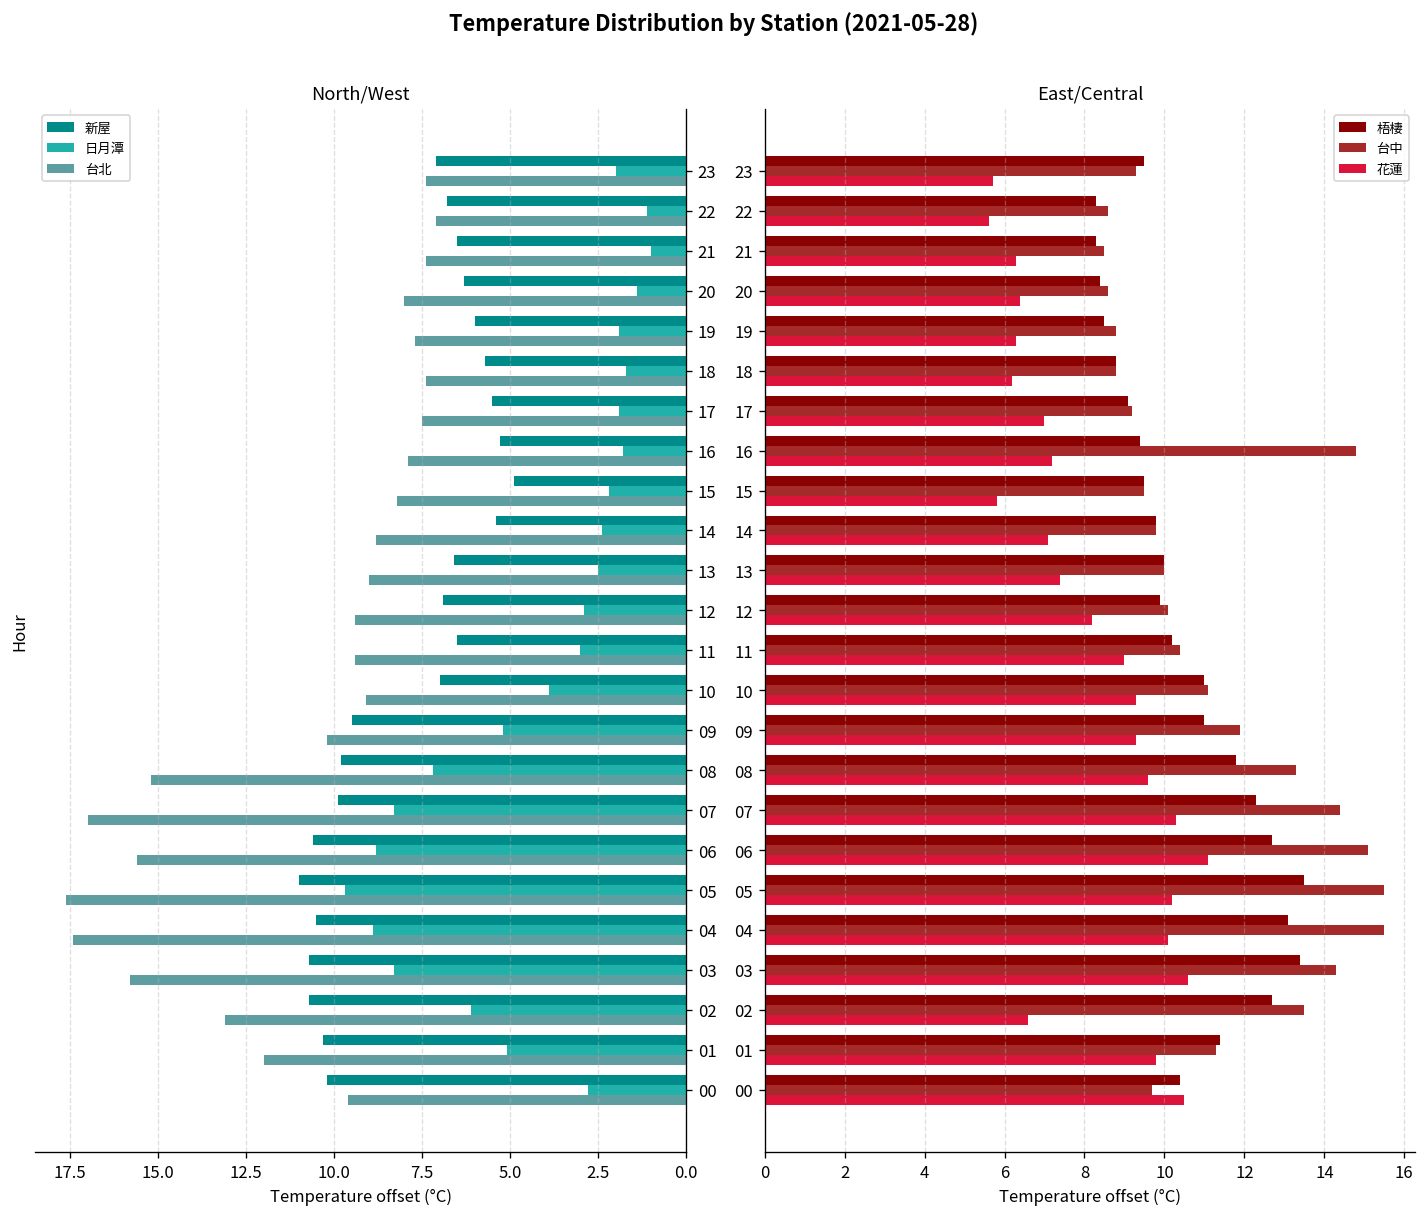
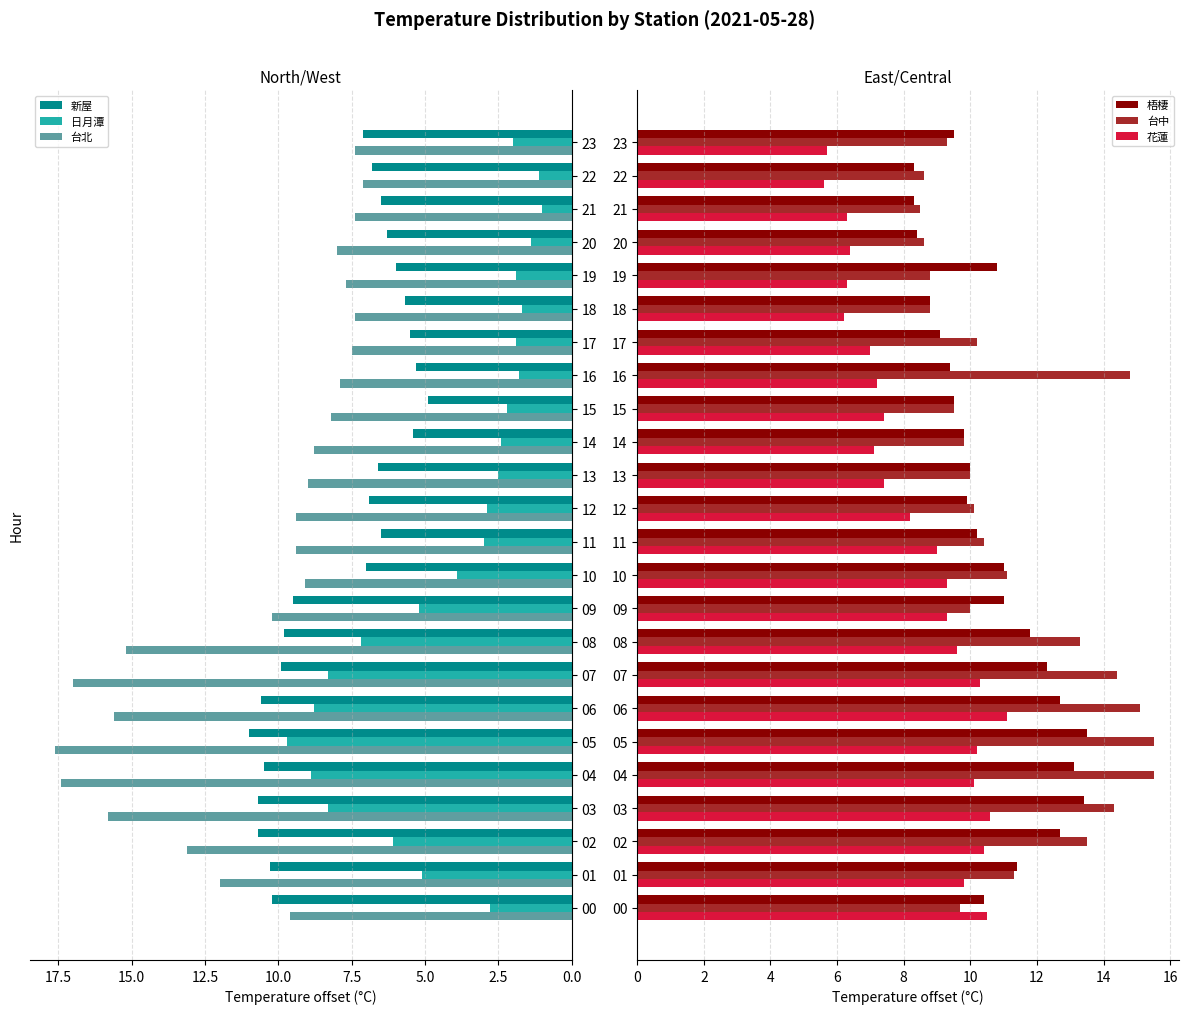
  {
    "North/West": {
      "台北": {
        "23": 7.4,
        "22": 7.1,
        "21": 7.4,
        "20": 8.0,
        "19": 7.7,
        "18": 7.4,
        "17": 7.5,
        "16": 7.9,
        "15": 8.2,
        "14": 8.8,
        "13": 9.0,
        "12": 9.4,
        "11": 9.4,
        "10": 9.1,
        "09": 10.2,
        "08": 15.2,
        "07": 17.0,
        "06": 15.6,
        "05": 17.6,
        "04": 17.4,
        "03": 15.8,
        "02": 13.1,
        "01": 12.0,
        "00": 9.6
      }
    },
    "East/Central": {
      "梧棲": {
        "23": 9.5,
        "22": 8.3,
        "21": 8.3,
        "20": 8.4,
-       "19": 8.5,
+       "19": 10.8,
        "18": 8.8,
        "17": 9.1,
        "16": 9.4,
        "15": 9.5,
        "14": 9.8,
        "13": 10.0,
        "12": 9.9,
        "11": 10.2,
        "10": 11.0,
        "09": 11.0,
        "08": 11.8,
        "07": 12.3,
        "06": 12.7,
        "05": 13.5,
        "04": 13.1,
        "03": 13.4,
        "02": 12.7,
        "01": 11.4,
        "00": 10.4
      },
      "台中": {
        "23": 9.3,
        "22": 8.6,
        "21": 8.5,
        "20": 8.6,
        "19": 8.8,
        "18": 8.8,
-       "17": 9.2,
+       "17": 10.2,
        "16": 14.8,
        "15": 9.5,
        "14": 9.8,
        "13": 10.0,
        "12": 10.1,
        "11": 10.4,
        "10": 11.1,
-       "09": 11.9,
+       "09": 10.0,
        "08": 13.3,
        "07": 14.4,
        "06": 15.1,
        "05": 15.5,
        "04": 15.5,
        "03": 14.3,
        "02": 13.5,
        "01": 11.3,
        "00": 9.7
      },
      "花蓮": {
        "23": 5.7,
        "22": 5.6,
        "21": 6.3,
        "20": 6.4,
        "19": 6.3,
        "18": 6.2,
        "17": 7.0,
        "16": 7.2,
-       "15": 5.8,
+       "15": 7.4,
        "14": 7.1,
        "13": 7.4,
        "12": 8.2,
        "11": 9.0,
        "10": 9.3,
        "09": 9.3,
        "08": 9.6,
        "07": 10.3,
        "06": 11.1,
        "05": 10.2,
        "04": 10.1,
        "03": 10.6,
-       "02": 6.6,
+       "02": 10.4,
        "01": 9.8,
        "00": 10.5
      }
    }
  }
